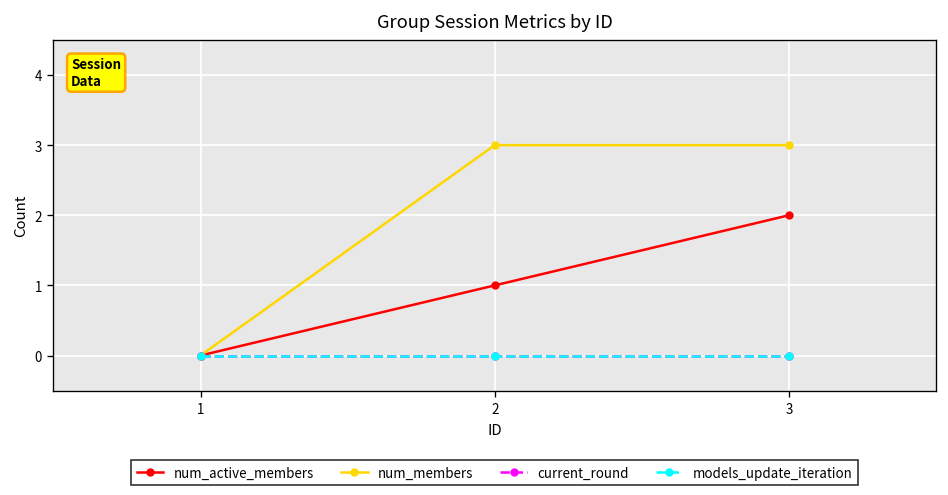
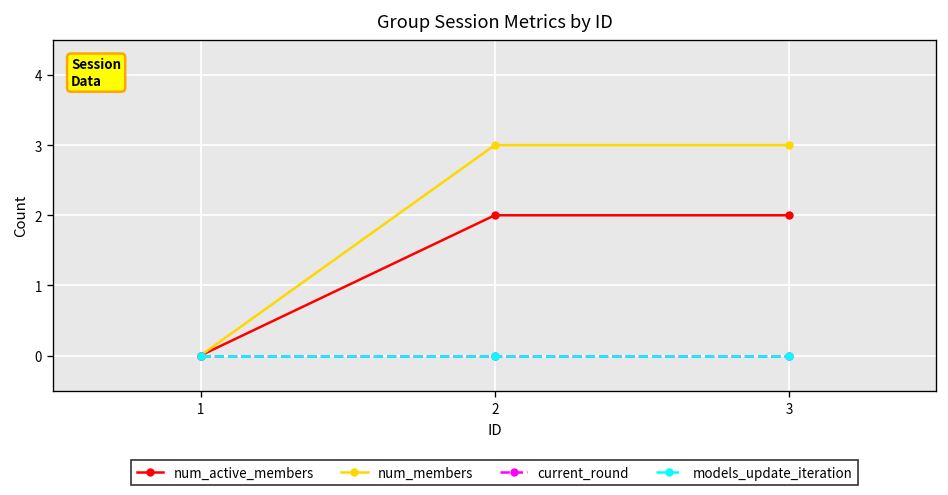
  {
    "num_active_members": {
-     "2": 1,
+     "2": 2,
      "3": 2
    },
    "num_members": {
      "2": 3,
      "3": 3
    },
    "models_update_iteration": {
      "2": 0,
      "3": 0
    }
  }
